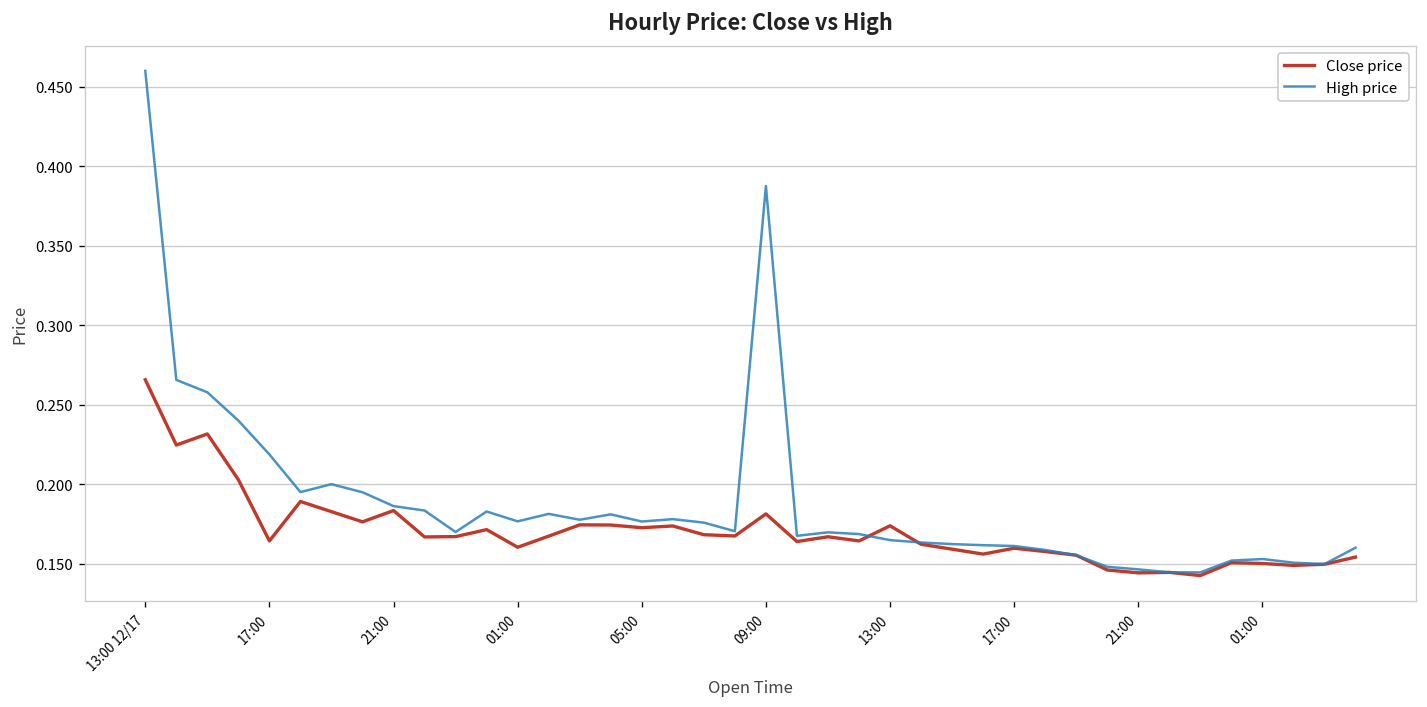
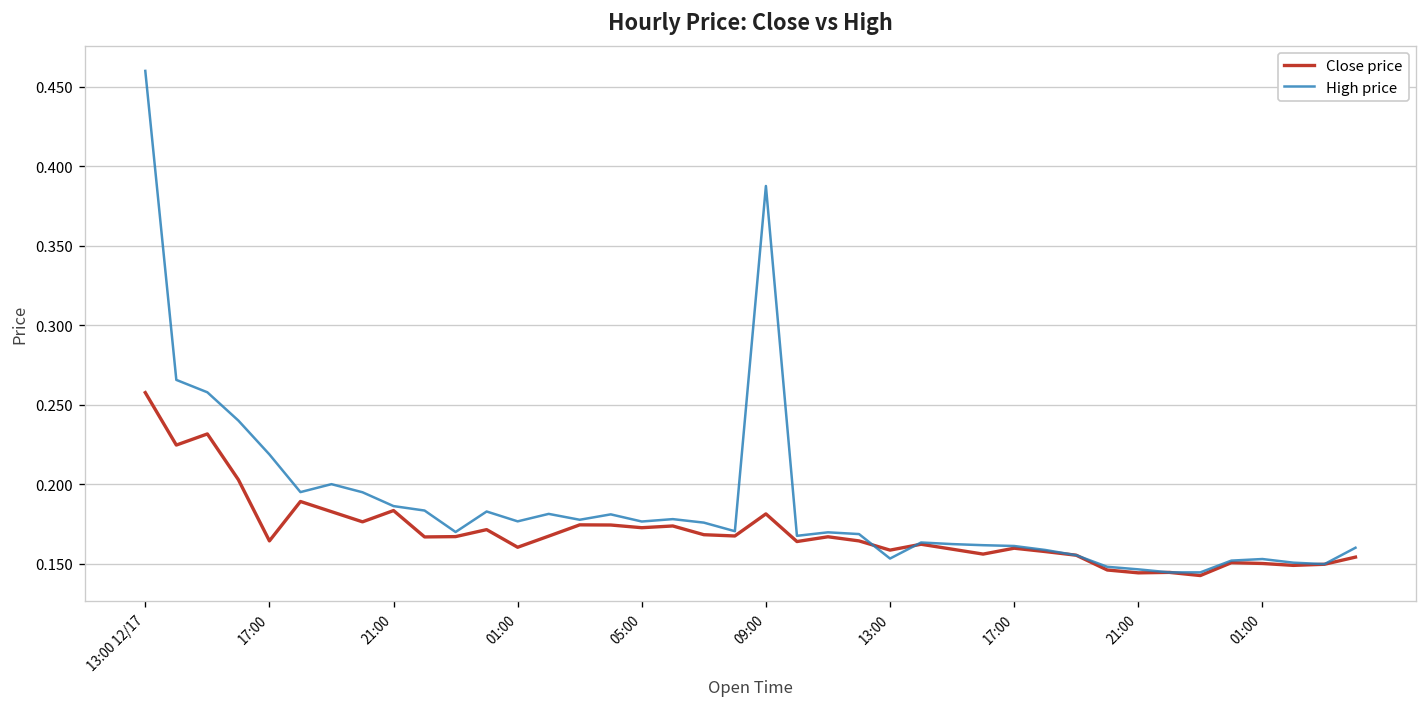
  {
    "Close price": {
-     "13:00 12/17": 0.266,
+     "13:00 12/17": 0.258,
      "05:00": 0.173,
      "09:00": 0.181,
-     "13:00": 0.174
+     "13:00": 0.159
    },
    "High price": {
      "13:00 12/17": 0.460,
      "05:00": 0.177,
      "09:00": 0.388,
-     "13:00": 0.165
+     "13:00": 0.153
    }
  }
